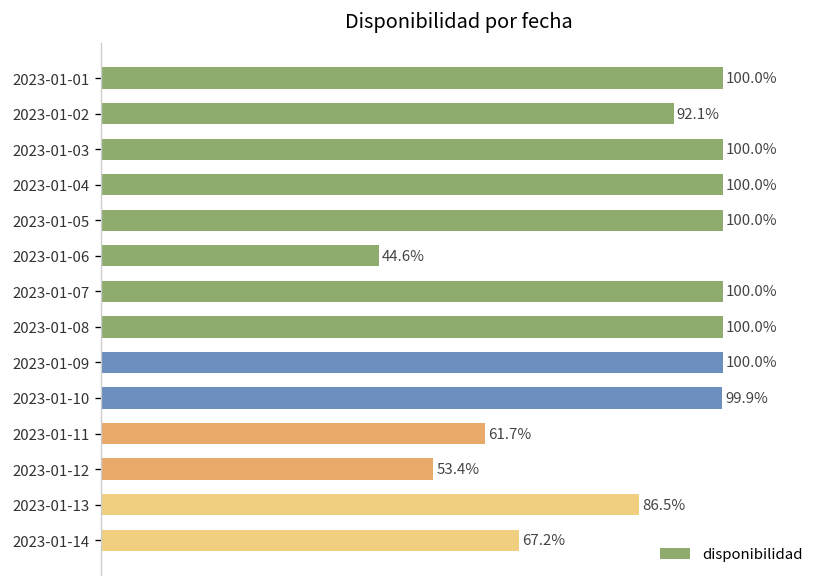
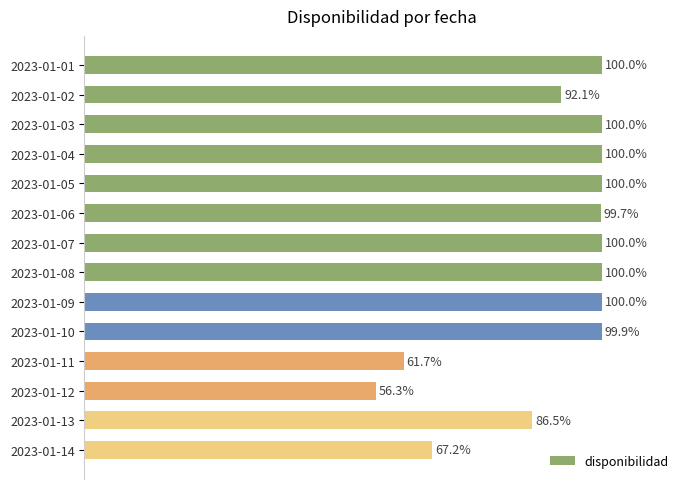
  {
    "2023-01-01": "100.0%",
    "2023-01-02": "92.1%",
    "2023-01-03": "100.0%",
    "2023-01-04": "100.0%",
    "2023-01-05": "100.0%",
-   "2023-01-06": "44.6%",
+   "2023-01-06": "99.7%",
    "2023-01-07": "100.0%",
    "2023-01-08": "100.0%",
    "2023-01-09": "100.0%",
    "2023-01-10": "99.9%",
    "2023-01-11": "61.7%",
-   "2023-01-12": "53.4%",
+   "2023-01-12": "56.3%",
    "2023-01-13": "86.5%",
    "2023-01-14": "67.2%"
  }
